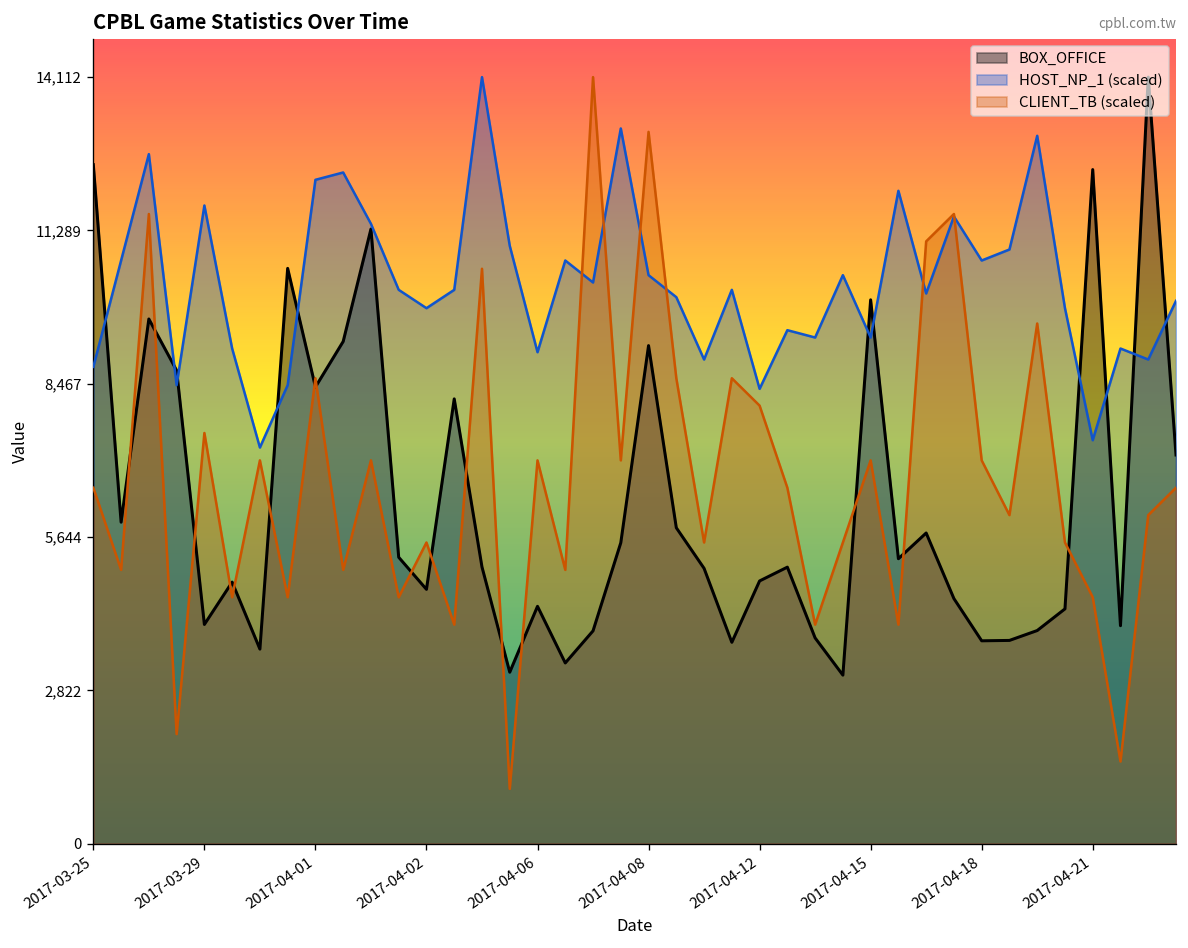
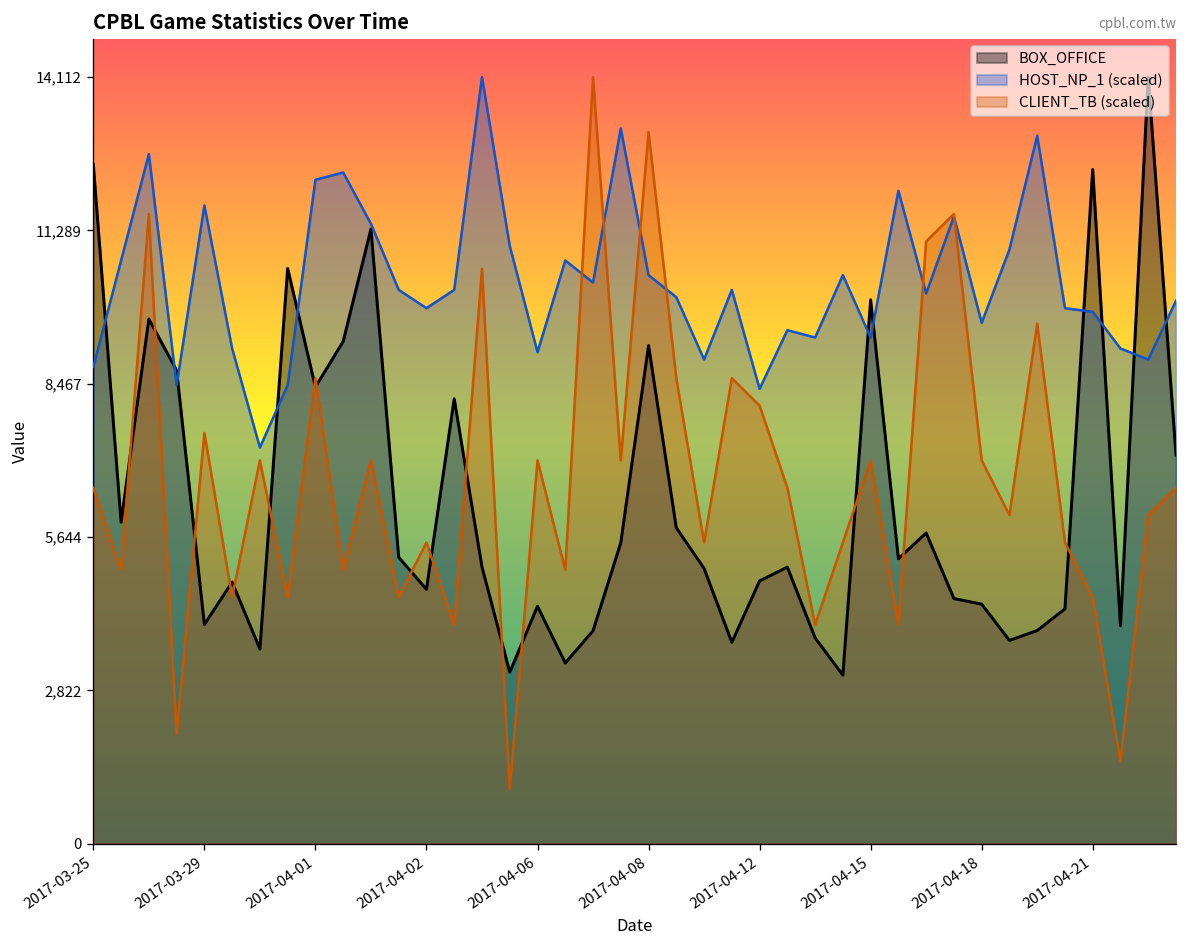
  {
    "BOX_OFFICE": {
      "2017-03-25": "12,500",
      "2017-03-29": "4,000",
      "2017-04-12": "4,800",
-     "2017-04-18": "3,700",
+     "2017-04-18": "4,400",
      "2017-04-21": "12,400"
    },
    "HOST_NP_1 (scaled)": {
      "2017-03-25": "8,800",
      "2017-03-29": "11,700",
      "2017-04-12": "8,400",
-     "2017-04-18": "10,700",
-     "2017-04-21": "7,400"
+     "2017-04-18": "9,600",
+     "2017-04-21": "9,800"
    },
    "CLIENT_TB (scaled)": {
      "2017-03-25": "6,600",
      "2017-03-29": "7,600",
      "2017-04-12": "8,100",
      "2017-04-18": "7,100",
      "2017-04-21": "4,500"
    }
  }
